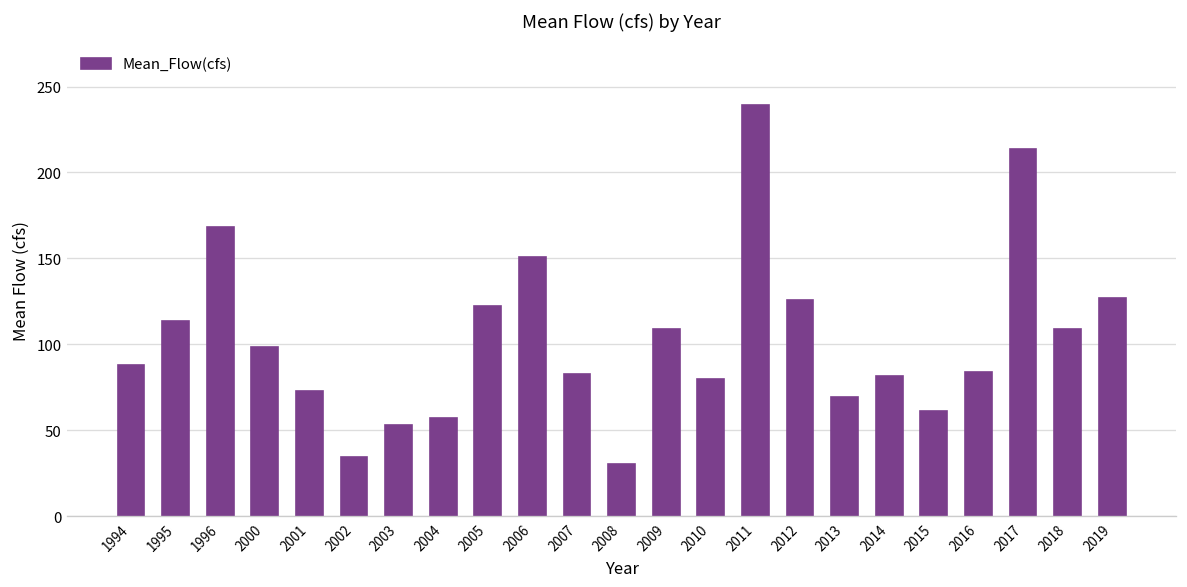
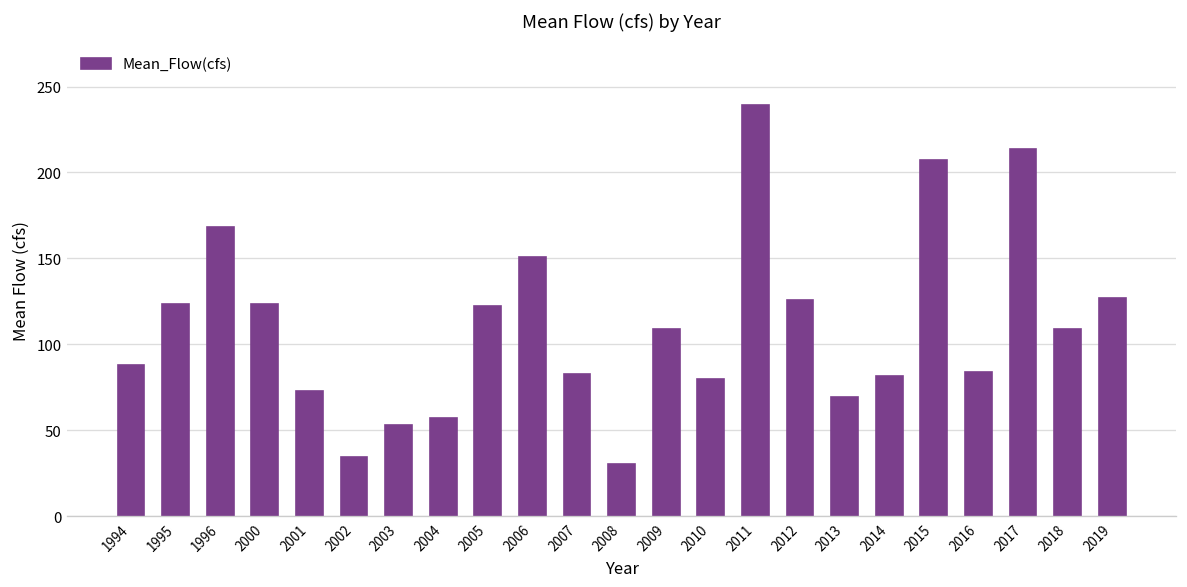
  {
    "1994": 88,
-   "1995": 114,
+   "1995": 123,
    "1996": 168,
-   "2000": 99,
+   "2000": 123,
    "2001": 73,
    "2002": 34,
    "2003": 53,
    "2004": 57,
    "2005": 122,
    "2006": 151,
    "2007": 83,
    "2008": 30,
    "2009": 109,
    "2010": 80,
    "2011": 239,
    "2012": 126,
    "2013": 69,
    "2014": 82,
-   "2015": 61,
+   "2015": 207,
    "2016": 84,
    "2017": 214,
    "2018": 109,
    "2019": 127
  }
